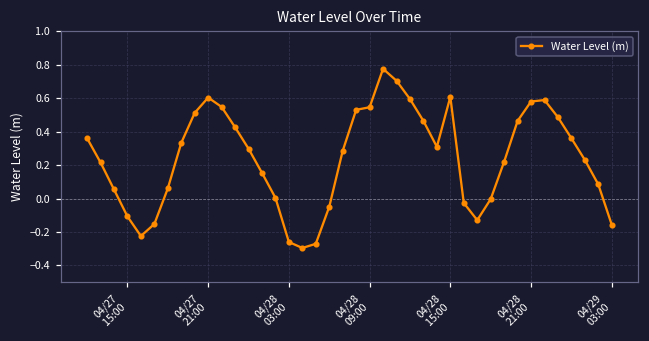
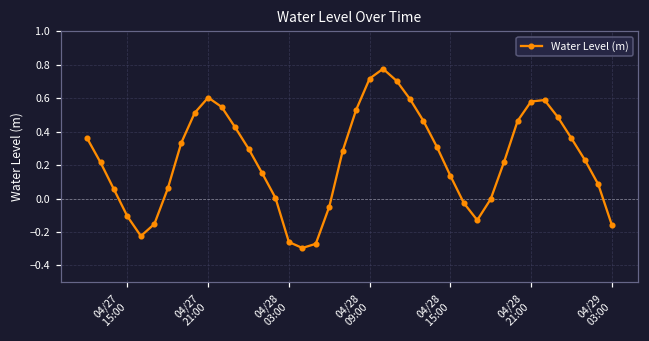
  {
    "04/27 15:00": -0.11,
    "04/27 21:00": 0.60,
    "04/28 03:00": -0.26,
-   "04/28 09:00": 0.55,
-   "04/28 15:00": 0.61,
+   "04/28 09:00": 0.72,
+   "04/28 15:00": 0.14,
    "04/28 21:00": 0.58,
    "04/29 03:00": -0.16
  }
